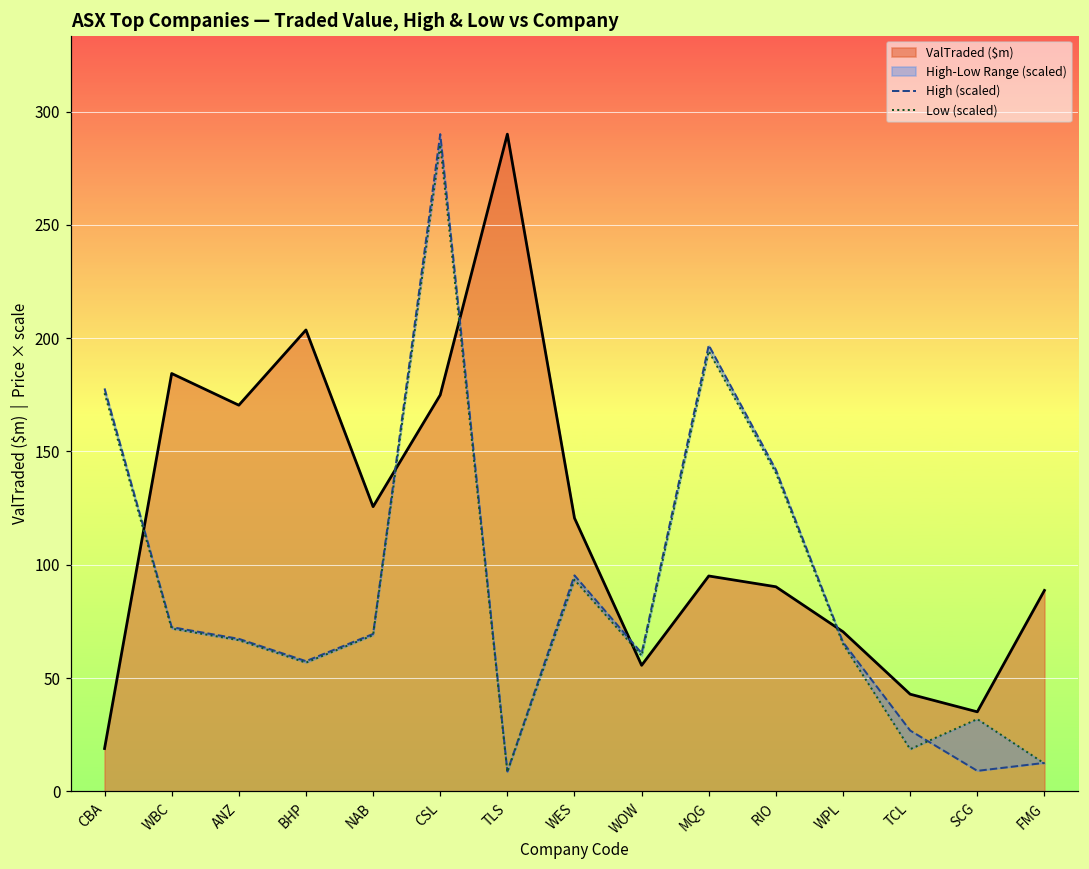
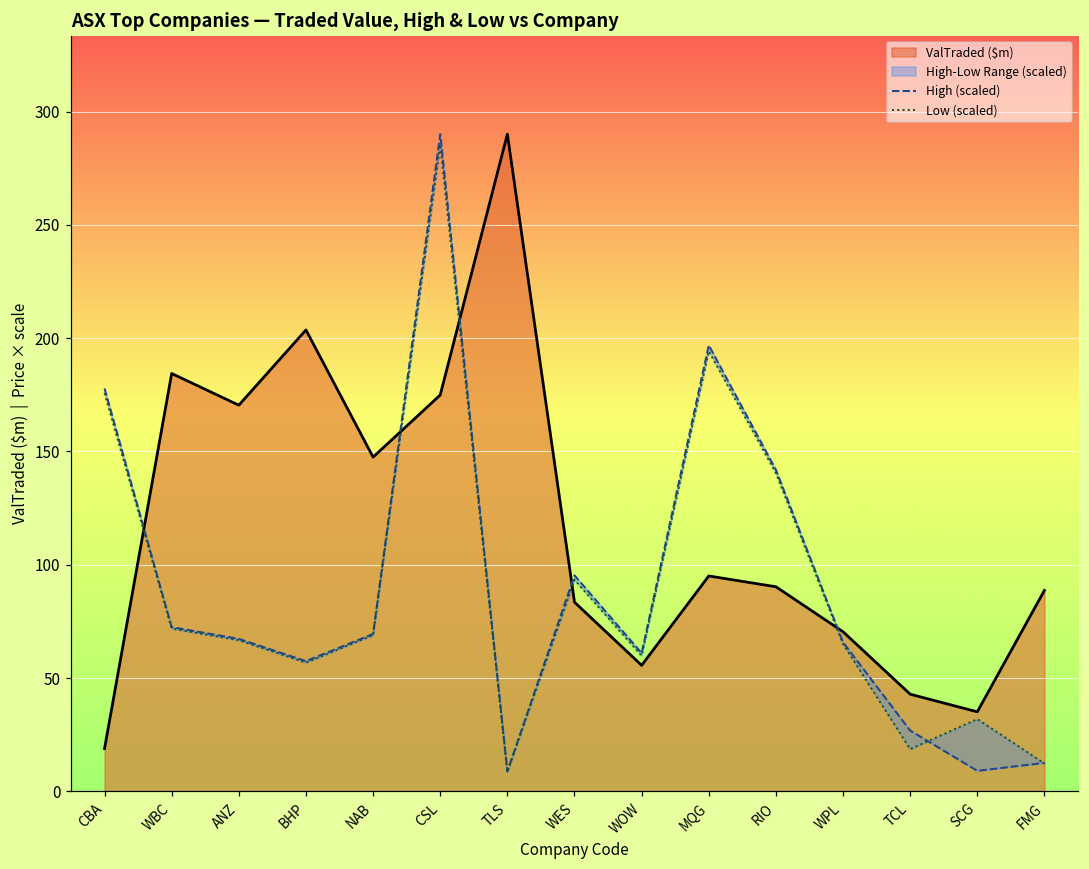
  {
    "ValTraded ($m)": {
      "CBA": 19,
      "WBC": 184,
      "ANZ": 170,
      "BHP": 204,
-     "NAB": 126,
+     "NAB": 148,
      "CSL": 175,
      "TLS": 290,
-     "WES": 121,
+     "WES": 84,
      "WOW": 56,
      "MQG": 95,
      "RIO": 90,
      "WPL": 70,
      "TCL": 43,
      "SCG": 35,
      "FMG": 89
    },
    "High (scaled)": {
      "SCG": 9
    },
    "Low (scaled)": {
      "CBA": 176,
      "CSL": 285,
      "WES": 93,
      "MQG": 194,
      "RIO": 140,
      "TCL": 19
    }
  }
